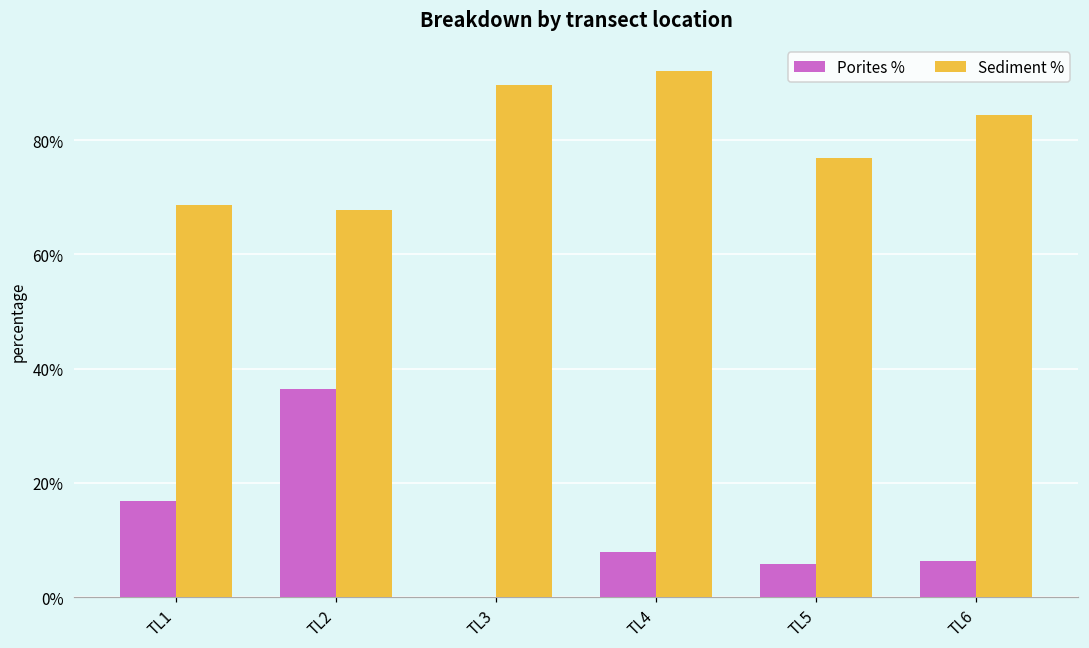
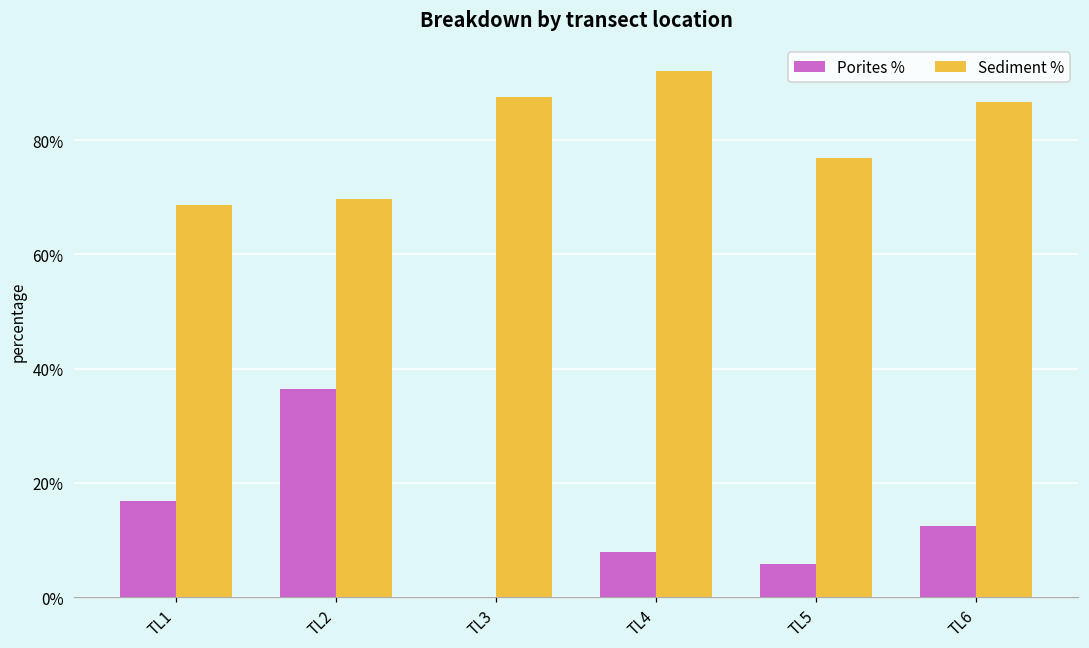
  {
    "Porites %": {
      "TL1": "17%",
      "TL2": "36%",
      "TL3": "0%",
      "TL4": "8%",
      "TL5": "6%",
-     "TL6": "6%"
+     "TL6": "13%"
    },
    "Sediment %": {
      "TL1": "69%",
-     "TL2": "68%",
-     "TL3": "90%",
+     "TL2": "70%",
+     "TL3": "88%",
      "TL4": "92%",
      "TL5": "77%",
-     "TL6": "84%"
+     "TL6": "87%"
    }
  }
